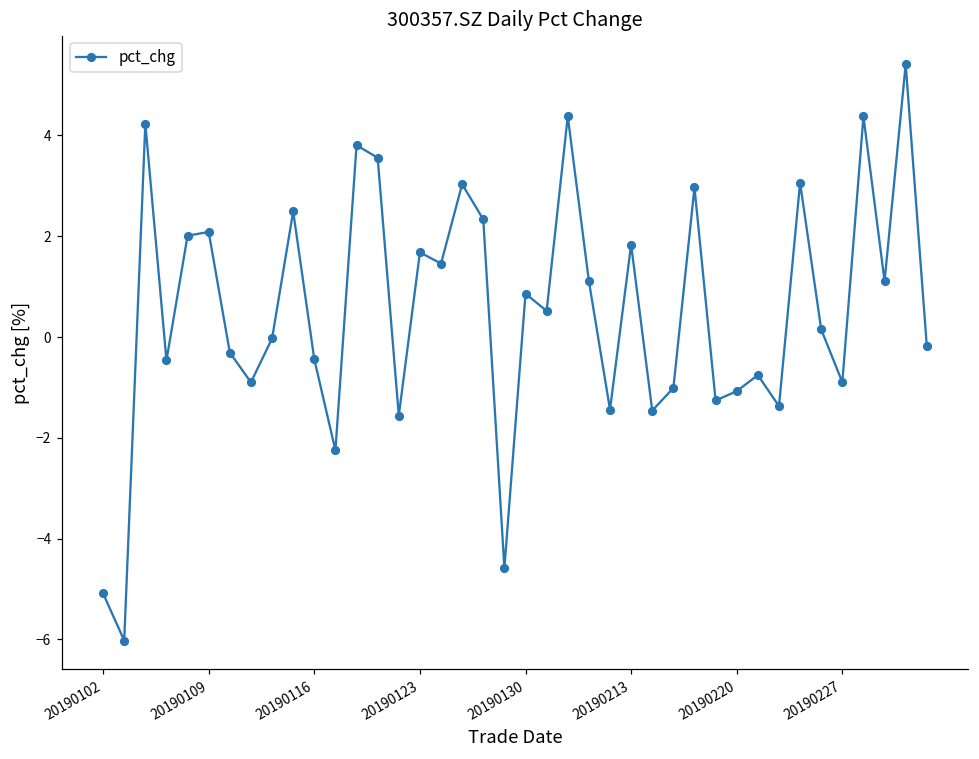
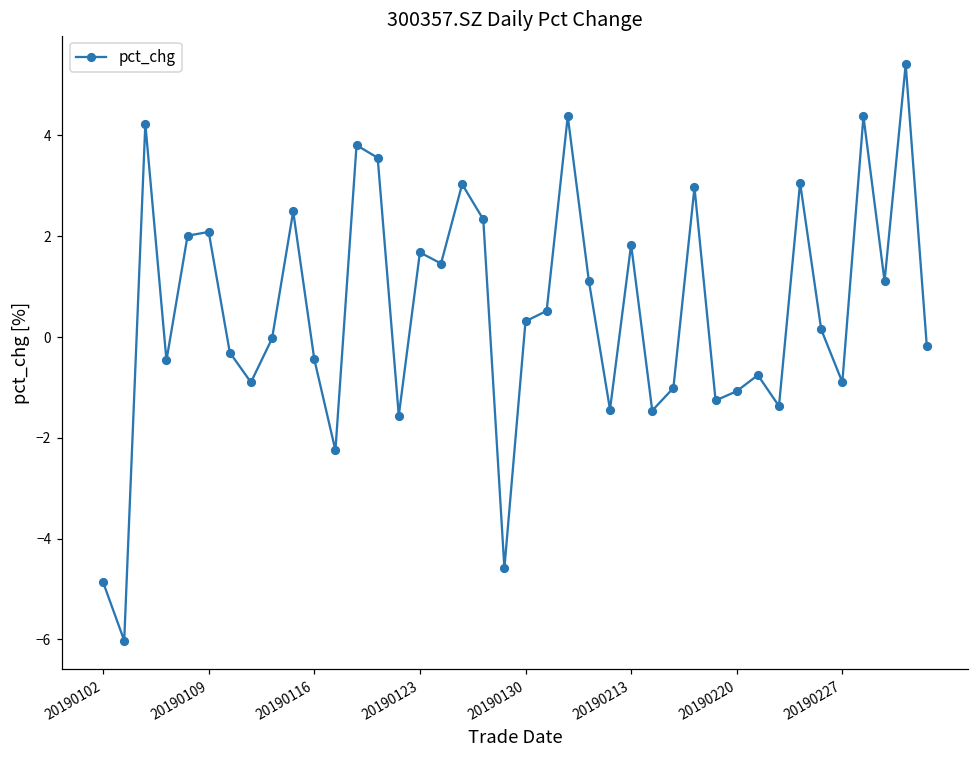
  {
-   "20190102": -5.1,
+   "20190102": -4.9,
    "20190109": 2.1,
    "20190116": -0.4,
    "20190123": 1.7,
-   "20190130": 0.9,
+   "20190130": 0.3,
    "20190213": 1.8,
    "20190220": -1.1,
    "20190227": -0.9
  }
